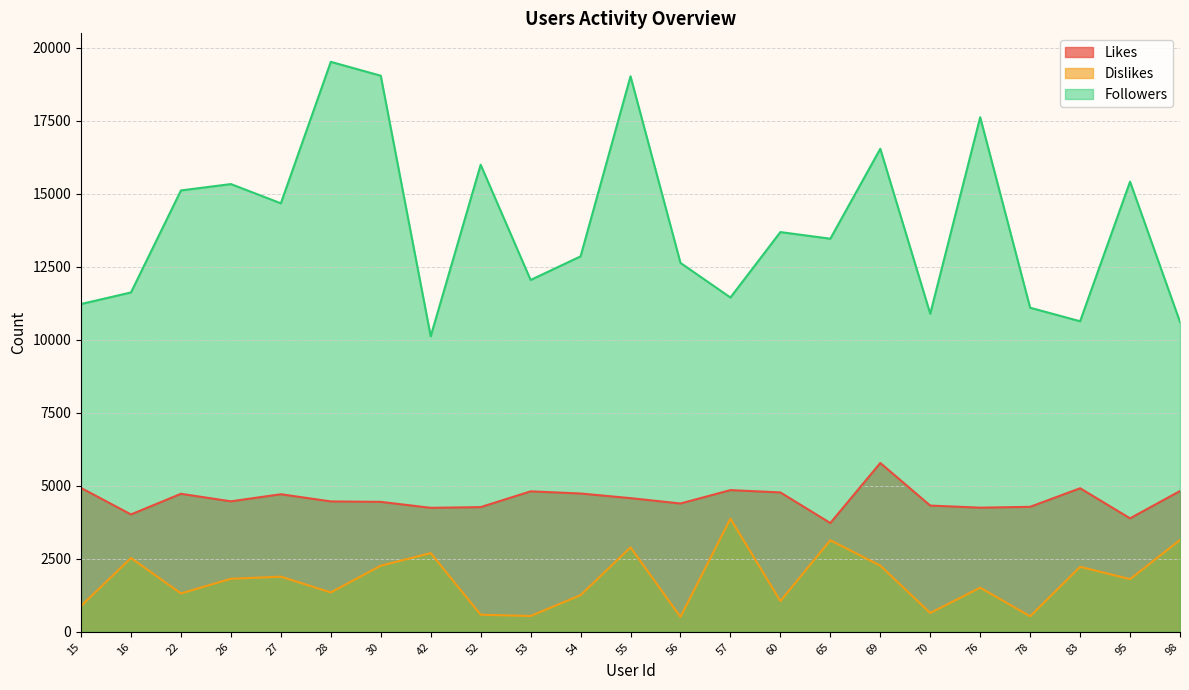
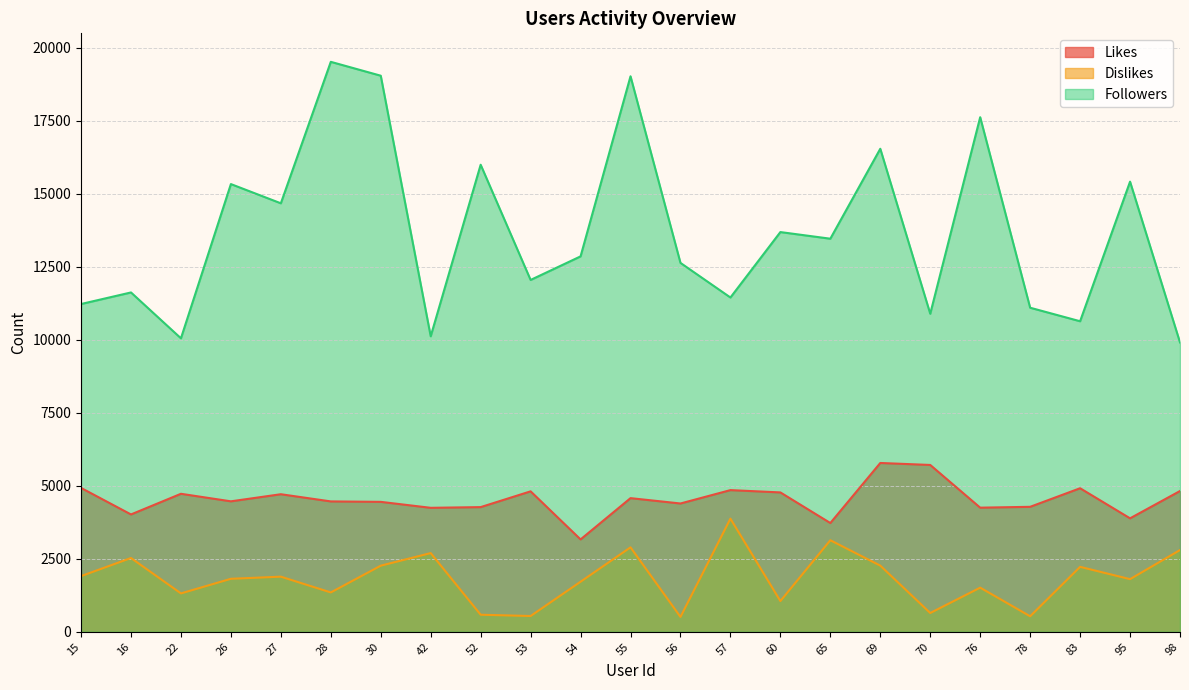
  {
    "Likes": {
      "15": 4900,
      "16": 4000,
      "22": 4700,
      "26": 4500,
      "27": 4700,
      "28": 4500,
      "30": 4400,
      "42": 4200,
      "52": 4300,
      "53": 4800,
-     "54": 4700,
+     "54": 3200,
      "55": 4600,
      "56": 4400,
      "57": 4900,
      "60": 4800,
      "65": 3700,
      "69": 5800,
-     "70": 4300,
+     "70": 5700,
      "76": 4300,
      "78": 4300,
      "83": 4900,
      "95": 3900,
      "98": 4800
    },
    "Dislikes": {
-     "15": 900,
+     "15": 1900,
      "16": 2500,
      "22": 1300,
      "26": 1800,
      "27": 1900,
      "28": 1300,
      "30": 2300,
      "42": 2700,
      "52": 600,
      "53": 500,
-     "54": 1300,
+     "54": 1700,
      "55": 2900,
      "56": 500,
      "57": 3900,
      "60": 1100,
      "65": 3100,
      "69": 2300,
      "70": 600,
      "76": 1500,
      "78": 500,
      "83": 2200,
      "95": 1800,
-     "98": 3100
+     "98": 2800
    },
    "Followers": {
      "15": 11200,
      "16": 11600,
-     "22": 15100,
+     "22": 10000,
      "26": 15300,
      "27": 14700,
      "28": 19500,
      "30": 19000,
      "42": 10100,
      "52": 16000,
      "53": 12000,
      "54": 12900,
      "55": 19000,
      "56": 12600,
      "57": 11400,
      "60": 13700,
      "65": 13500,
      "69": 16500,
      "70": 10900,
      "76": 17600,
      "78": 11100,
      "83": 10600,
      "95": 15400,
-     "98": 10600
+     "98": 9900
    }
  }
